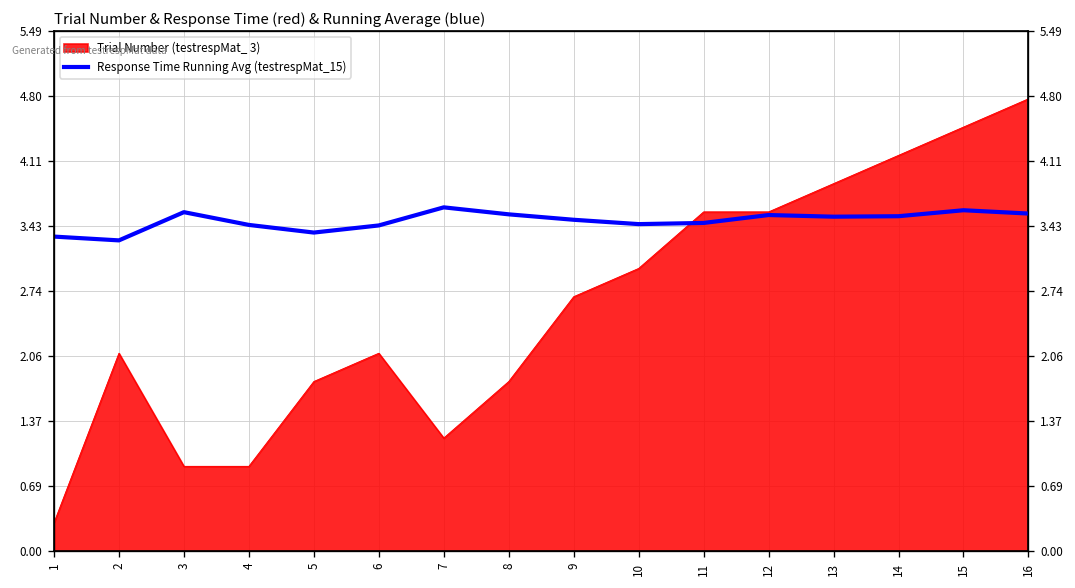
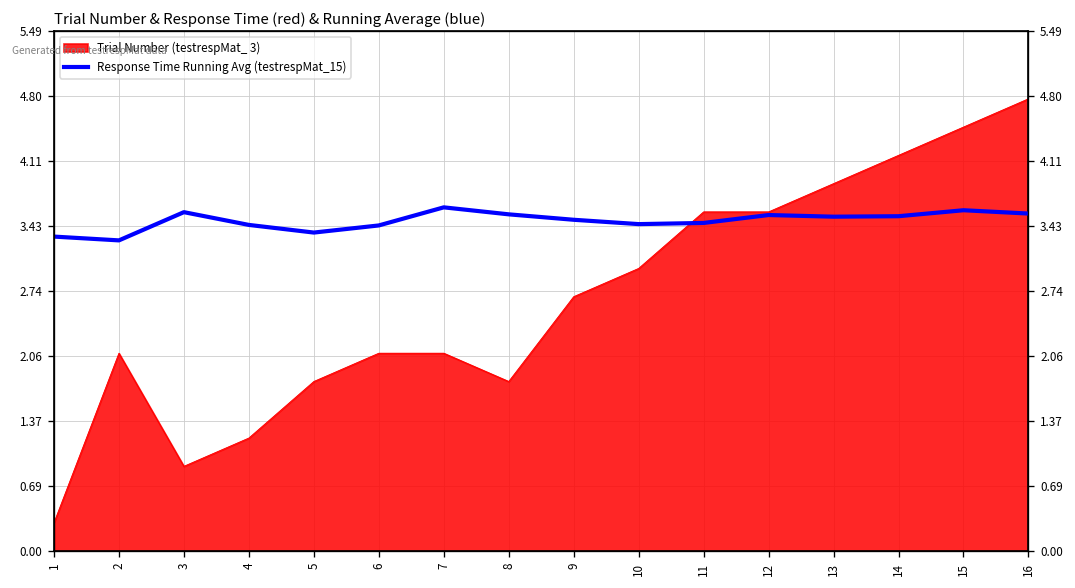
  {
    "Trial Number (testrespMat_ 3)": {
      "1": 0.3,
      "2": 2.1,
      "3": 0.9,
-     "4": 0.9,
+     "4": 1.2,
      "5": 1.8,
      "6": 2.1,
-     "7": 1.2,
+     "7": 2.1,
      "8": 1.8,
      "9": 2.7,
      "10": 3.0,
      "11": 3.6,
      "12": 3.6,
      "13": 3.9,
      "14": 4.2,
      "15": 4.5,
      "16": 4.8
    },
    "Response Time Running Avg (testrespMat_15)": {
      "1": 3.3,
      "2": 3.3,
      "3": 3.6,
      "4": 3.4,
      "5": 3.4,
      "6": 3.4,
      "7": 3.6,
      "8": 3.6,
      "9": 3.5,
      "10": 3.4,
      "11": 3.5,
      "12": 3.5,
      "13": 3.5,
      "14": 3.5,
      "15": 3.6,
      "16": 3.6
    }
  }
